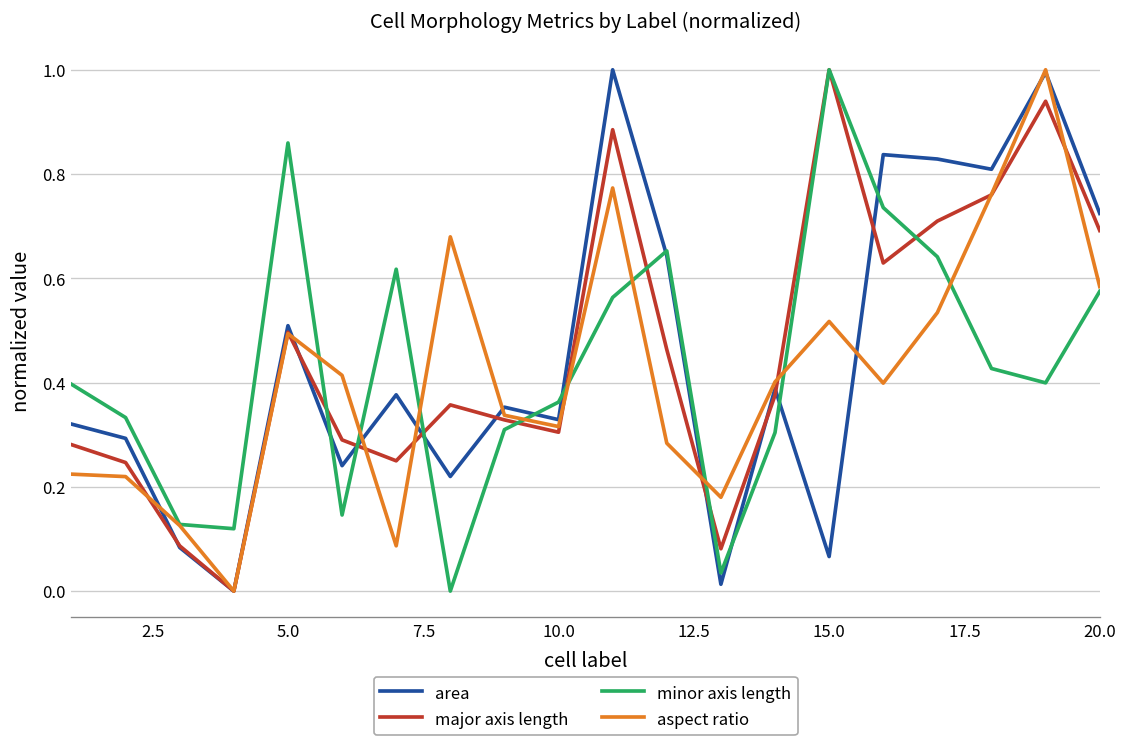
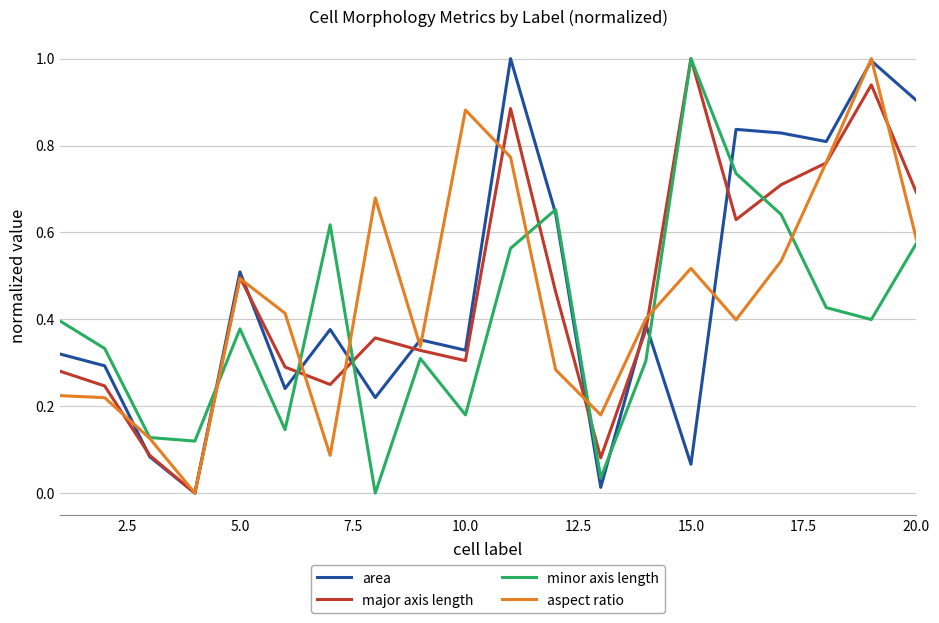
  {
    "area": {
      "5.0": 0.51,
      "10.0": 0.33,
      "15.0": 0.07,
-     "20.0": 0.72
+     "20.0": 0.90
    },
    "major axis length": {
      "10.0": 0.30,
      "20.0": 0.69
    },
    "minor axis length": {
-     "5.0": 0.86,
-     "10.0": 0.36,
+     "5.0": 0.38,
+     "10.0": 0.18,
      "20.0": 0.57
    },
    "aspect ratio": {
-     "10.0": 0.32,
+     "10.0": 0.88,
      "15.0": 0.52,
      "20.0": 0.58
    }
  }
